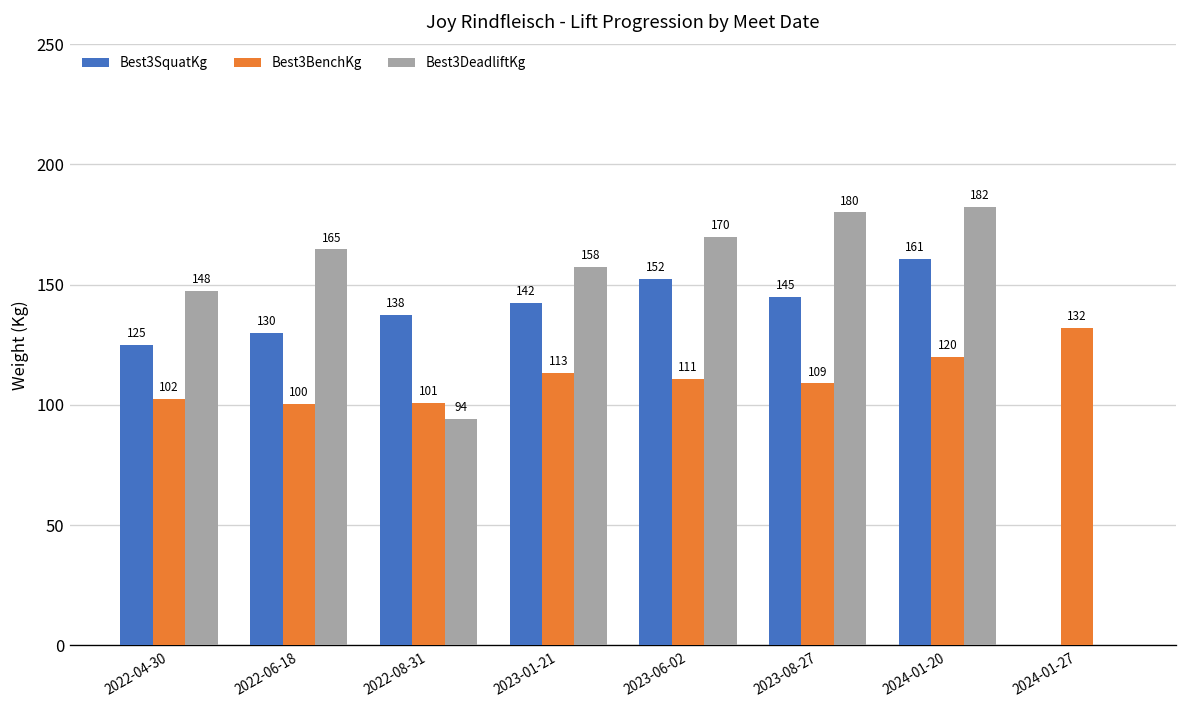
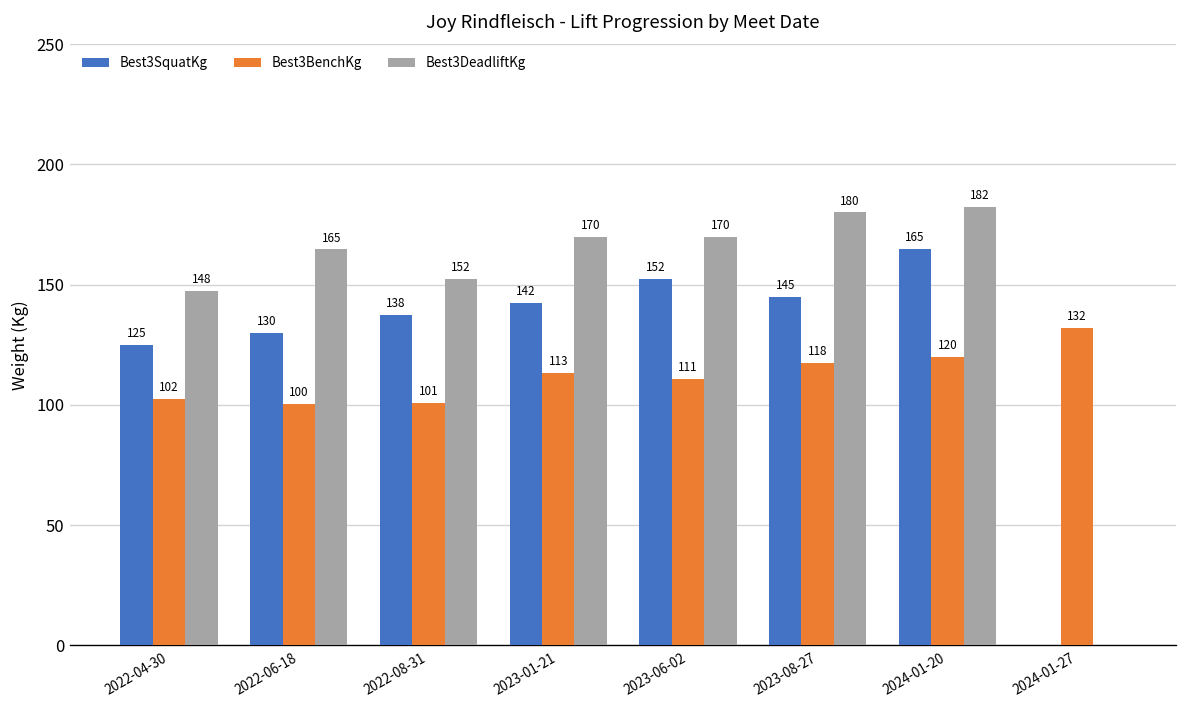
  {
    "Best3SquatKg": {
      "2022-04-30": 125,
      "2022-06-18": 130,
      "2022-08-31": 138,
      "2023-01-21": 142,
      "2023-06-02": 152,
      "2023-08-27": 145,
-     "2024-01-20": 161
+     "2024-01-20": 165
    },
    "Best3BenchKg": {
      "2022-04-30": 102,
      "2022-06-18": 100,
      "2022-08-31": 101,
      "2023-01-21": 113,
      "2023-06-02": 111,
-     "2023-08-27": 109,
+     "2023-08-27": 118,
      "2024-01-20": 120,
      "2024-01-27": 132
    },
    "Best3DeadliftKg": {
      "2022-04-30": 148,
      "2022-06-18": 165,
-     "2022-08-31": 94,
-     "2023-01-21": 158,
+     "2022-08-31": 152,
+     "2023-01-21": 170,
      "2023-06-02": 170,
      "2023-08-27": 180,
      "2024-01-20": 182
    }
  }
